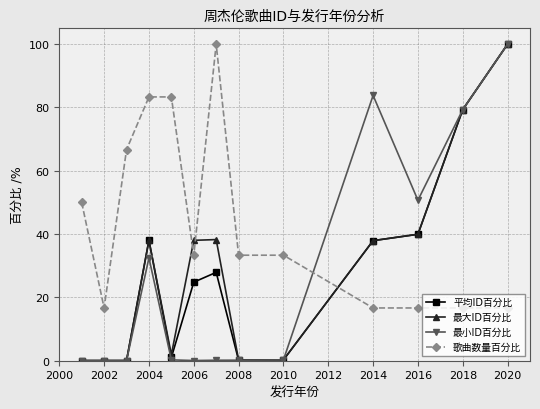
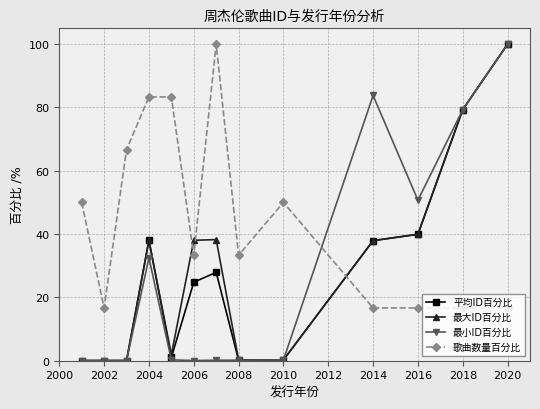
  {
    "最小ID百分比": {
      "2004": 32,
      "2006": 0,
      "2014": 84,
      "2016": 51
    },
    "歌曲数量百分比": {
      "2002": 17,
      "2004": 83,
      "2006": 33,
      "2008": 33,
-     "2010": 33,
+     "2010": 50,
      "2014": 17,
      "2016": 17
    }
  }
